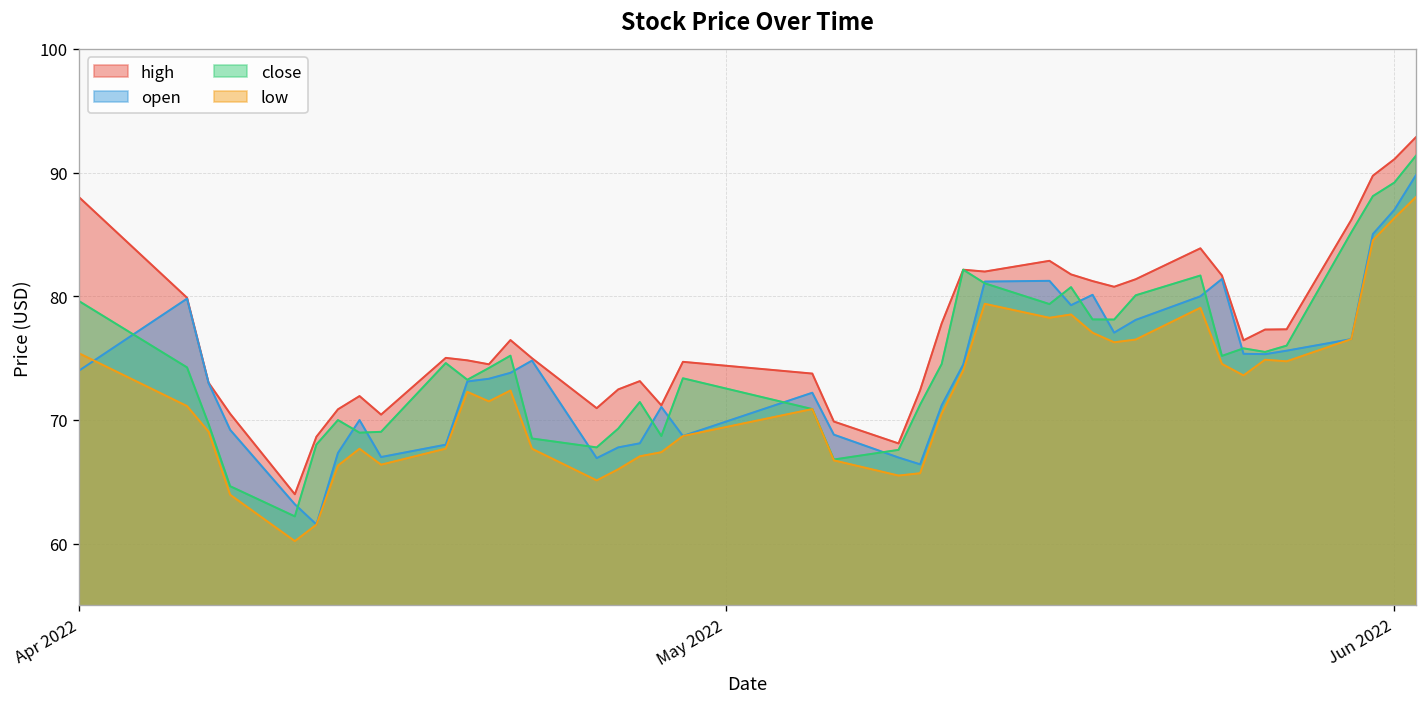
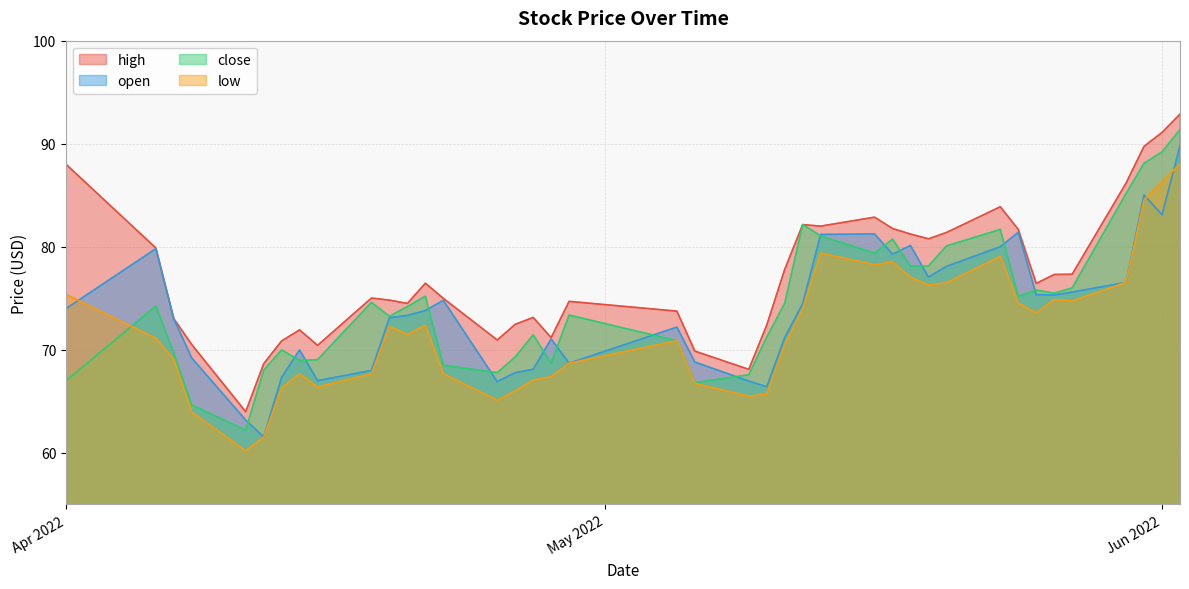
  {
    "high": {
      "Apr 2022": 88.0,
      "Jun 2022": 91.1
    },
    "open": {
      "Apr 2022": 74.0,
-     "Jun 2022": 87.0
+     "Jun 2022": 83.1
    },
    "close": {
-     "Apr 2022": 79.6,
+     "Apr 2022": 67.0,
      "Jun 2022": 89.2
    },
    "low": {
      "Apr 2022": 75.4,
      "Jun 2022": 86.3
    }
  }
